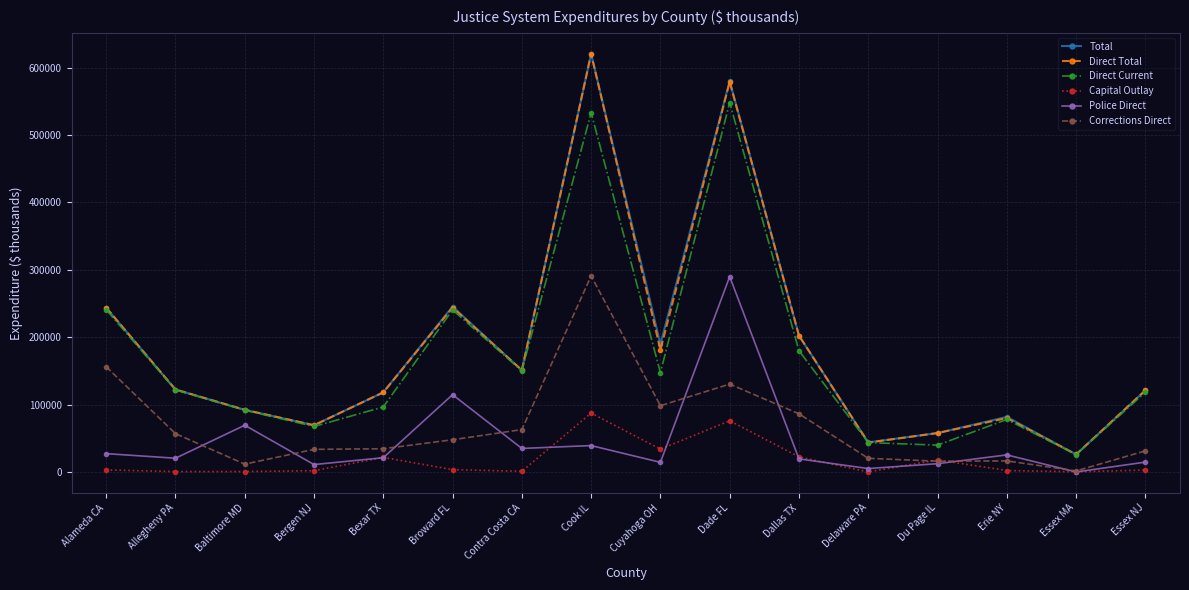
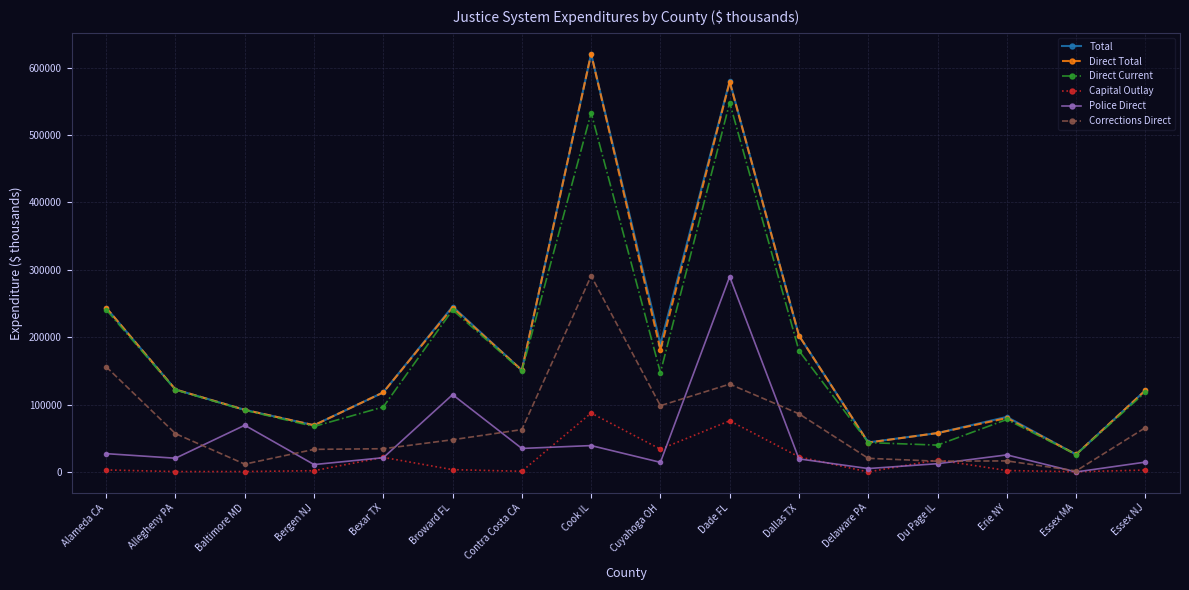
  {
    "Total": {
      "Cuyahoga OH": 190000
    },
    "Direct Total": {
      "Cuyahoga OH": 180000
    },
    "Direct Current": {
      "Bexar TX": 100000,
      "Cook IL": 530000,
      "Cuyahoga OH": 150000,
      "Dade FL": 550000,
      "Dallas TX": 180000,
      "Du Page IL": 40000
    },
    "Capital Outlay": {
      "Alameda CA": 0,
      "Allegheny PA": 0,
      "Baltimore MD": 0,
      "Bergen NJ": 0,
      "Broward FL": 0,
      "Contra Costa CA": 0,
      "Cook IL": 90000,
      "Cuyahoga OH": 30000,
      "Dade FL": 80000,
      "Delaware PA": 0,
      "Erie NY": 0,
      "Essex NJ": 0
    },
    "Police Direct": {
      "Alameda CA": 30000,
      "Allegheny PA": 20000,
      "Baltimore MD": 70000,
      "Bergen NJ": 10000,
      "Broward FL": 110000,
      "Contra Costa CA": 30000,
      "Cook IL": 40000,
      "Cuyahoga OH": 10000,
      "Dade FL": 290000,
      "Delaware PA": 10000,
      "Erie NY": 30000,
      "Essex NJ": 10000
    },
    "Corrections Direct": {
      "Alameda CA": 160000,
      "Allegheny PA": 60000,
      "Baltimore MD": 10000,
      "Bergen NJ": 30000,
      "Bexar TX": 30000,
      "Broward FL": 50000,
      "Contra Costa CA": 60000,
      "Cook IL": 290000,
      "Cuyahoga OH": 100000,
      "Dade FL": 130000,
      "Dallas TX": 90000,
      "Delaware PA": 20000,
      "Erie NY": 20000,
-     "Essex NJ": 30000
+     "Essex NJ": 70000
    }
  }
